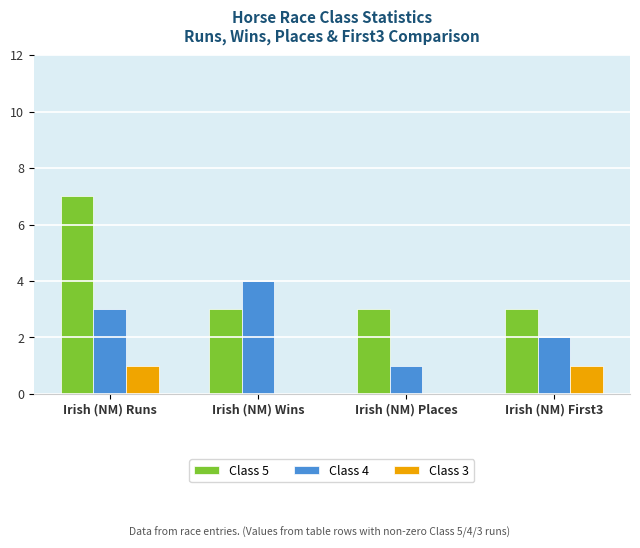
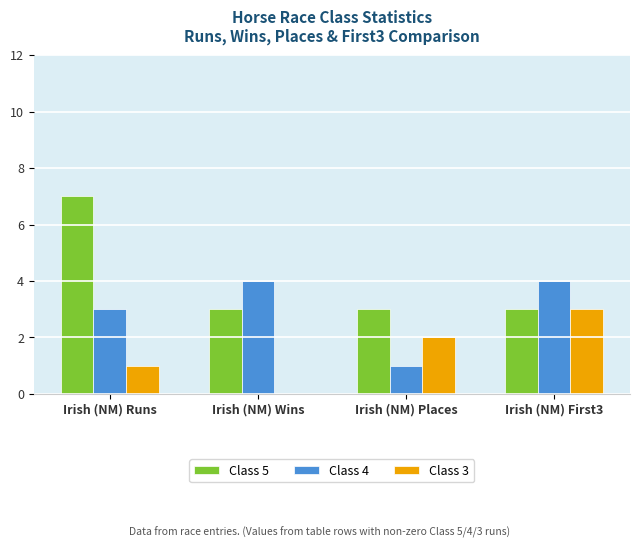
  {
    "Class 5": {
      "Irish (NM) Runs": 7,
      "Irish (NM) Wins": 3,
      "Irish (NM) Places": 3,
      "Irish (NM) First3": 3
    },
    "Class 4": {
      "Irish (NM) Runs": 3,
      "Irish (NM) Wins": 4,
      "Irish (NM) Places": 1,
-     "Irish (NM) First3": 2
+     "Irish (NM) First3": 4
    },
    "Class 3": {
      "Irish (NM) Runs": 1,
      "Irish (NM) Wins": 0,
-     "Irish (NM) Places": 0,
-     "Irish (NM) First3": 1
+     "Irish (NM) Places": 2,
+     "Irish (NM) First3": 3
    }
  }
